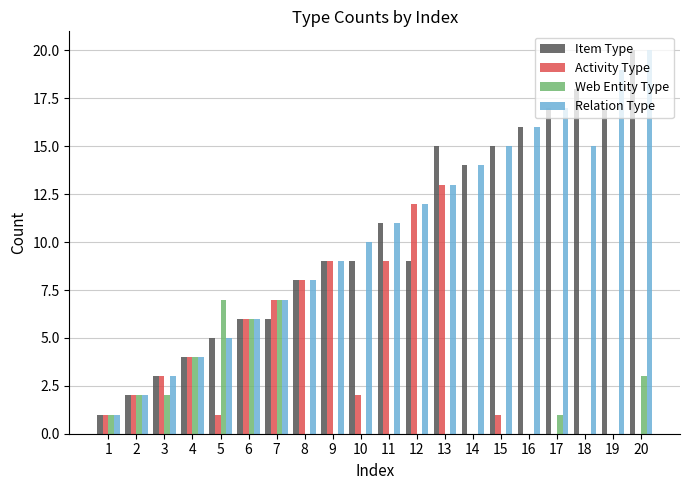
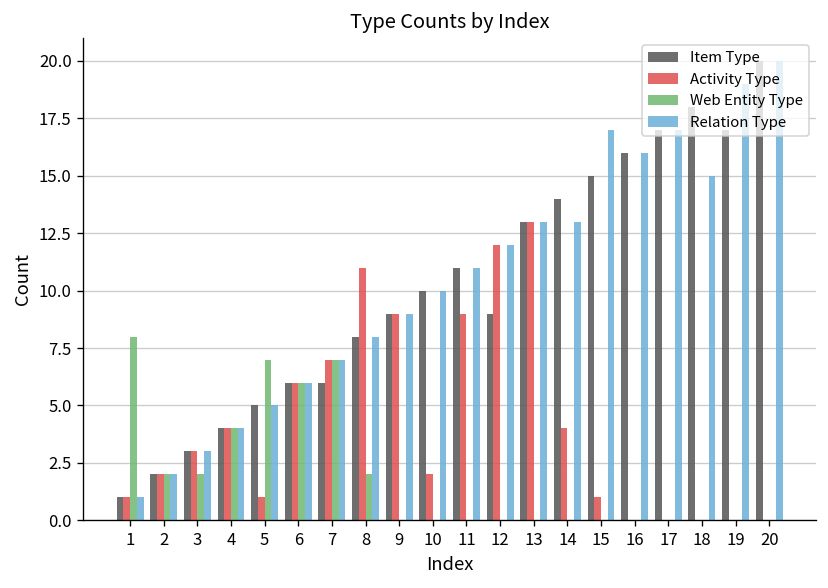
  {
    "Item Type": {
      "1": 1,
      "2": 2,
      "3": 3,
      "4": 4,
      "5": 5,
      "6": 6,
      "7": 6,
      "8": 8,
      "9": 9,
-     "10": 9,
+     "10": 10,
      "11": 11,
      "12": 9,
-     "13": 15,
+     "13": 13,
      "14": 14,
      "15": 15,
      "16": 16
    },
    "Activity Type": {
      "1": 1,
      "2": 2,
      "3": 3,
      "4": 4,
      "5": 1,
      "6": 6,
      "7": 7,
-     "8": 8,
+     "8": 11,
      "9": 9,
      "10": 2,
      "11": 9,
      "12": 12,
      "13": 13,
-     "14": 0,
+     "14": 4,
      "15": 1,
      "16": 0,
      "17": 0,
      "18": 0,
      "19": 0,
      "20": 0
    },
    "Web Entity Type": {
-     "1": 1,
+     "1": 8,
      "2": 2,
      "3": 2,
      "4": 4,
      "5": 7,
      "6": 6,
      "7": 7,
-     "8": 0,
+     "8": 2,
      "9": 0,
      "10": 0,
      "11": 0,
      "12": 0,
      "13": 0,
      "14": 0,
      "15": 0,
      "16": 0,
-     "17": 1,
+     "17": 0,
      "18": 0,
      "19": 0,
-     "20": 3
+     "20": 0
    },
    "Relation Type": {
      "1": 1,
      "2": 2,
      "3": 3,
      "4": 4,
      "5": 5,
      "6": 6,
      "7": 7,
      "8": 8,
      "9": 9,
      "10": 10,
      "11": 11,
      "12": 12,
      "13": 13,
-     "14": 14,
-     "15": 15,
+     "14": 13,
+     "15": 17,
      "16": 16,
      "18": 15
    }
  }
